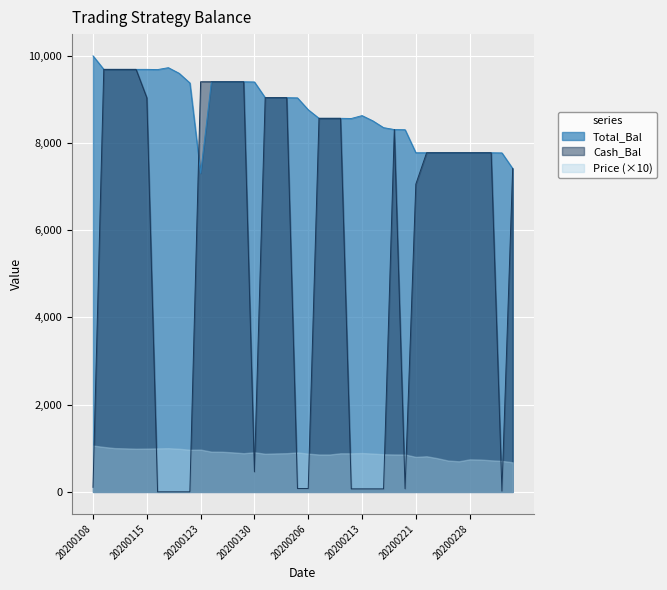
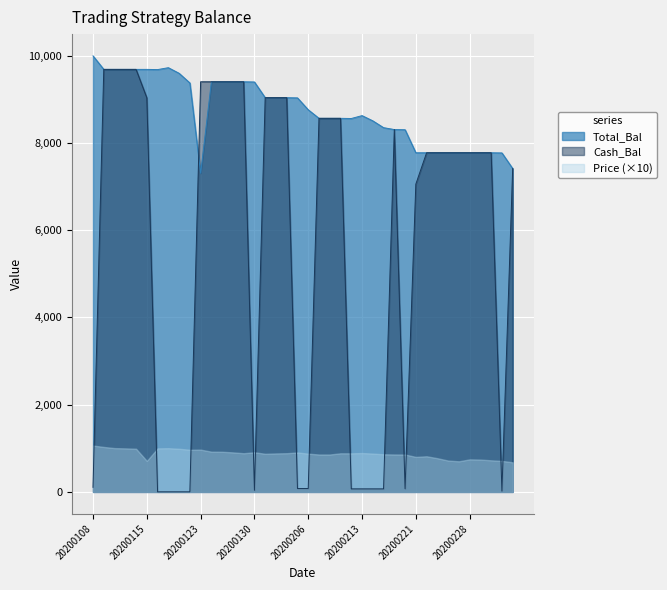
  {
    "Total_Bal": {
      "20200108": "10,000",
      "20200115": "9,700",
      "20200123": "7,300",
      "20200130": "9,400",
      "20200206": "8,800",
      "20200213": "8,600",
      "20200221": "7,800"
    },
    "Cash_Bal": {
      "20200108": "100",
      "20200115": "9,000",
      "20200123": "9,400",
-     "20200130": "500",
+     "20200130": "0",
      "20200206": "100",
      "20200213": "100",
      "20200221": "7,100"
    },
    "Price (×10)": {
      "20200108": "1,100",
-     "20200115": "1,000",
+     "20200115": "700",
      "20200123": "1,000",
      "20200130": "900",
      "20200206": "900",
      "20200213": "900",
      "20200221": "800",
      "20200228": "700"
    }
  }
